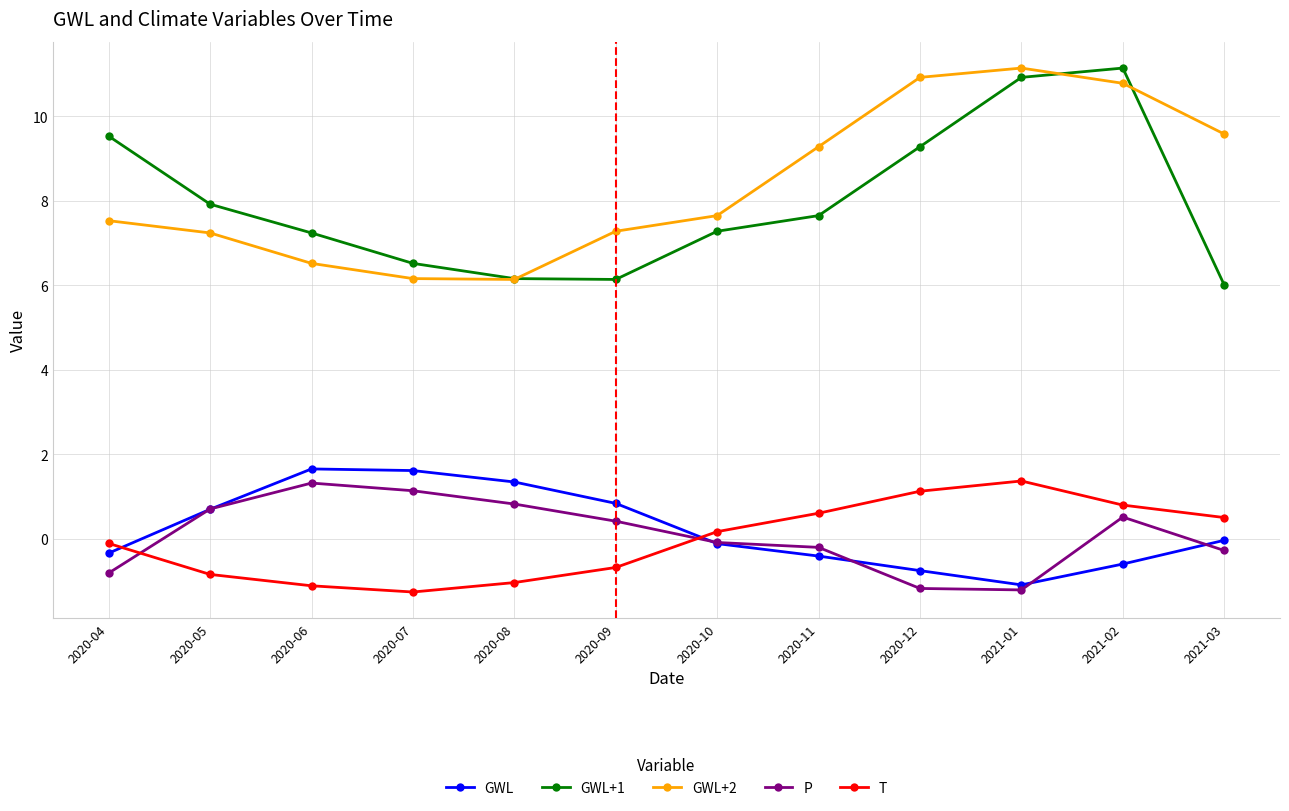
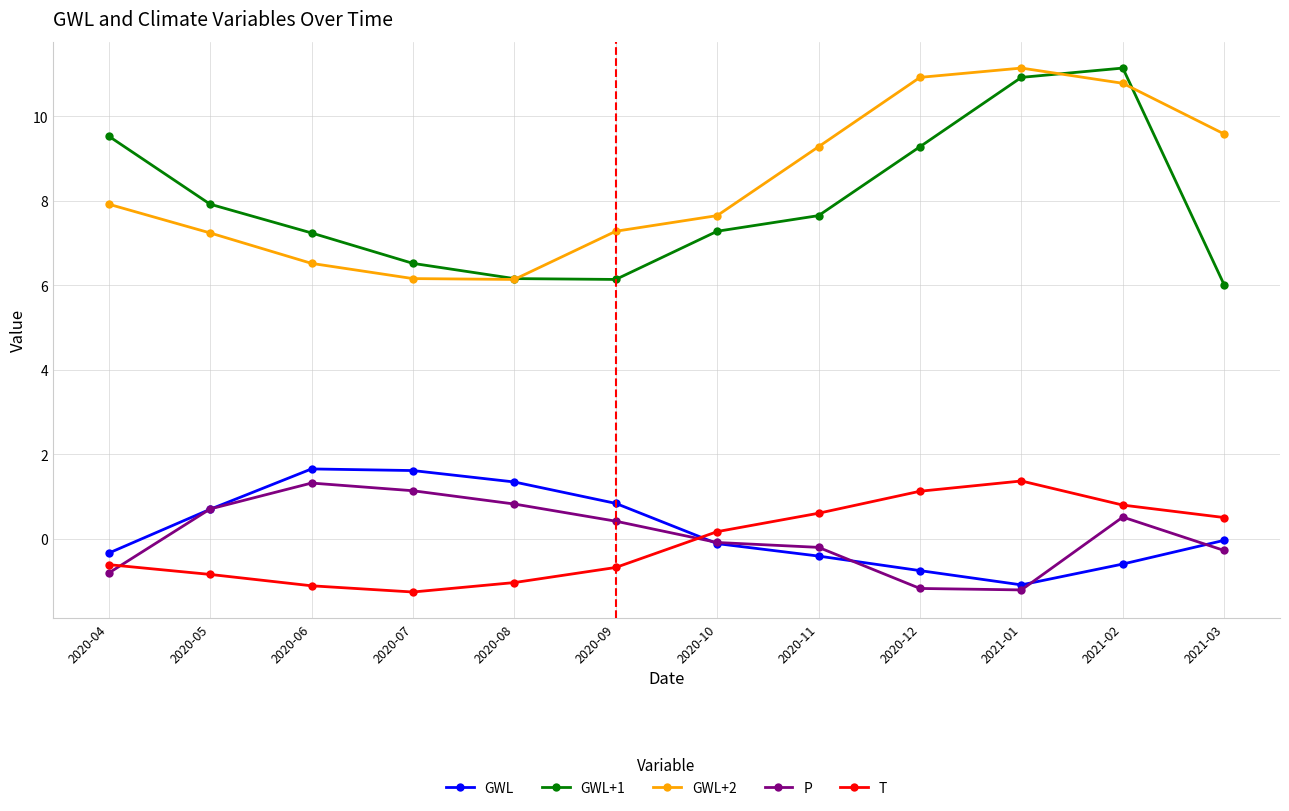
  {
    "GWL": {
      "2020-04": -0.3,
      "2020-06": 1.7,
      "2020-07": 1.6,
      "2020-08": 1.3,
      "2020-09": 0.8,
      "2020-11": -0.4,
      "2020-12": -0.7,
      "2021-01": -1.1,
      "2021-02": -0.6,
      "2021-03": 0.0
    },
    "GWL+1": {
      "2020-04": 9.5,
      "2020-05": 7.9,
      "2020-06": 7.2,
      "2020-07": 6.5,
      "2020-09": 6.1,
      "2020-10": 7.3,
      "2020-11": 7.7,
      "2020-12": 9.3,
      "2021-01": 10.9,
      "2021-02": 11.1,
      "2021-03": 6.0
    },
    "GWL+2": {
-     "2020-04": 7.5,
+     "2020-04": 7.9,
      "2020-05": 7.2,
      "2020-06": 6.5,
      "2020-07": 6.2,
      "2020-09": 7.3,
      "2020-10": 7.7,
      "2020-11": 9.3,
      "2020-12": 10.9,
      "2021-01": 11.1,
      "2021-02": 10.8,
      "2021-03": 9.6
    },
    "P": {
      "2020-04": -0.8,
      "2020-06": 1.3,
      "2020-07": 1.1,
      "2020-08": 0.8,
      "2020-09": 0.4,
      "2020-11": -0.2,
      "2020-12": -1.2,
      "2021-01": -1.2,
      "2021-02": 0.5,
      "2021-03": -0.3
    },
    "T": {
-     "2020-04": -0.1,
+     "2020-04": -0.6,
      "2020-05": -0.8,
      "2020-06": -1.1,
      "2020-07": -1.3,
      "2020-08": -1.0,
      "2020-09": -0.7,
      "2020-10": 0.2,
      "2020-11": 0.6,
      "2020-12": 1.1,
      "2021-01": 1.4,
      "2021-02": 0.8,
      "2021-03": 0.5
    }
  }
